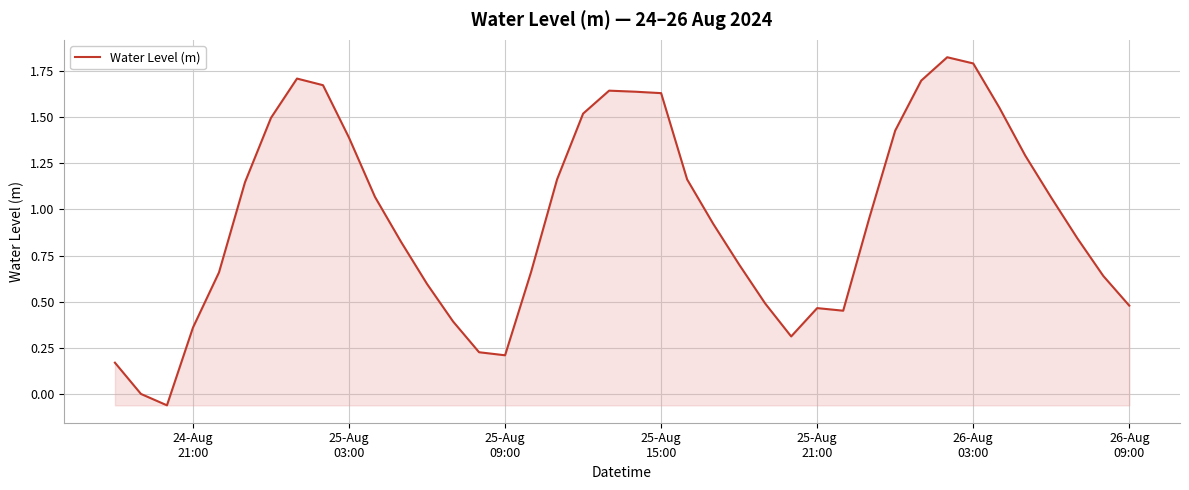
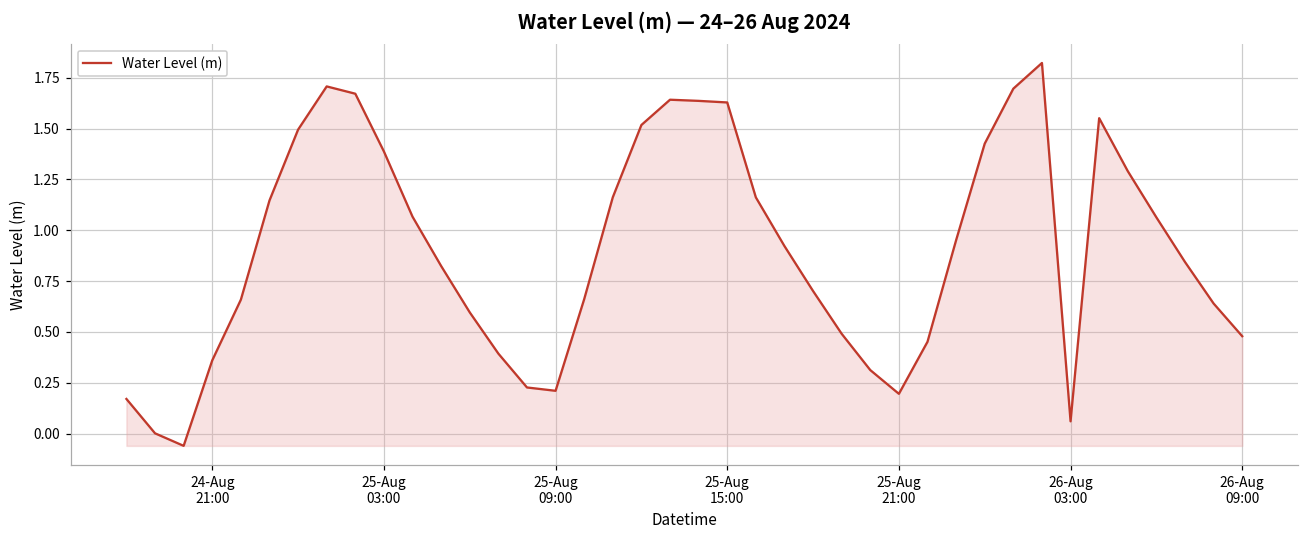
  {
    "24-Aug 21:00": 0.36,
    "25-Aug 03:00": 1.39,
    "25-Aug 09:00": 0.21,
    "25-Aug 15:00": 1.63,
-   "25-Aug 21:00": 0.47,
-   "26-Aug 03:00": 1.79,
+   "25-Aug 21:00": 0.20,
+   "26-Aug 03:00": 0.06,
    "26-Aug 09:00": 0.48
  }
